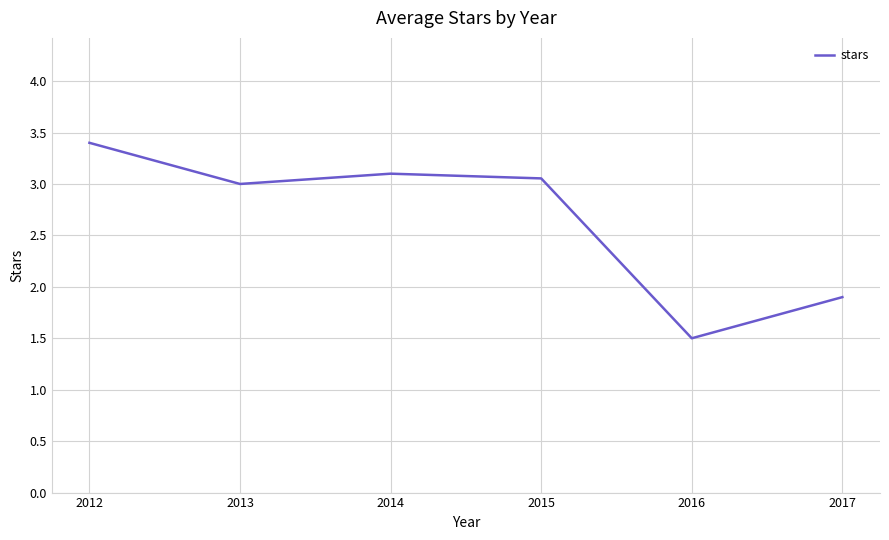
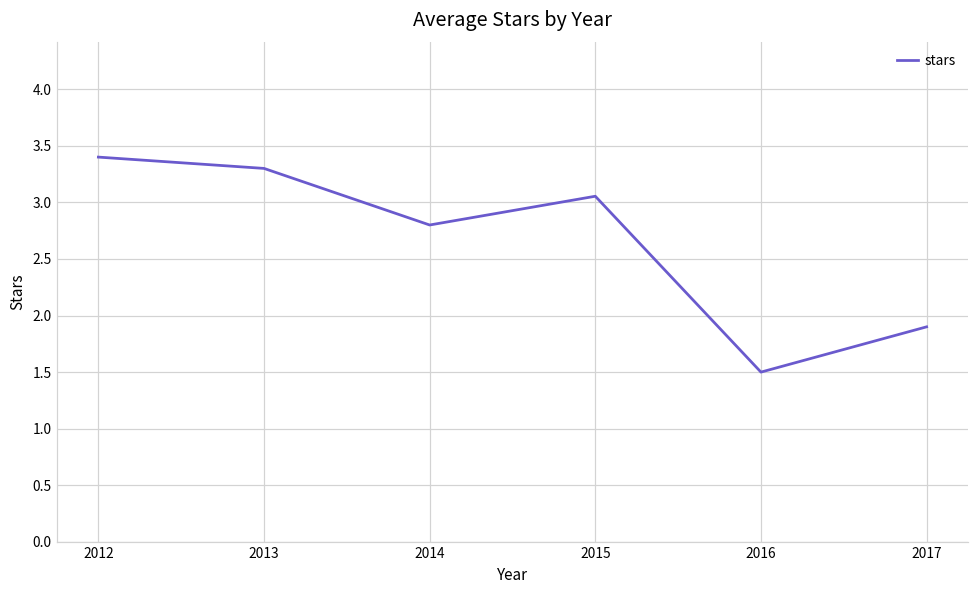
  {
    "2012": 3.4,
-   "2013": 3.0,
-   "2014": 3.1,
+   "2013": 3.3,
+   "2014": 2.8,
    "2015": 3.05,
    "2016": 1.5,
    "2017": 1.9
  }
